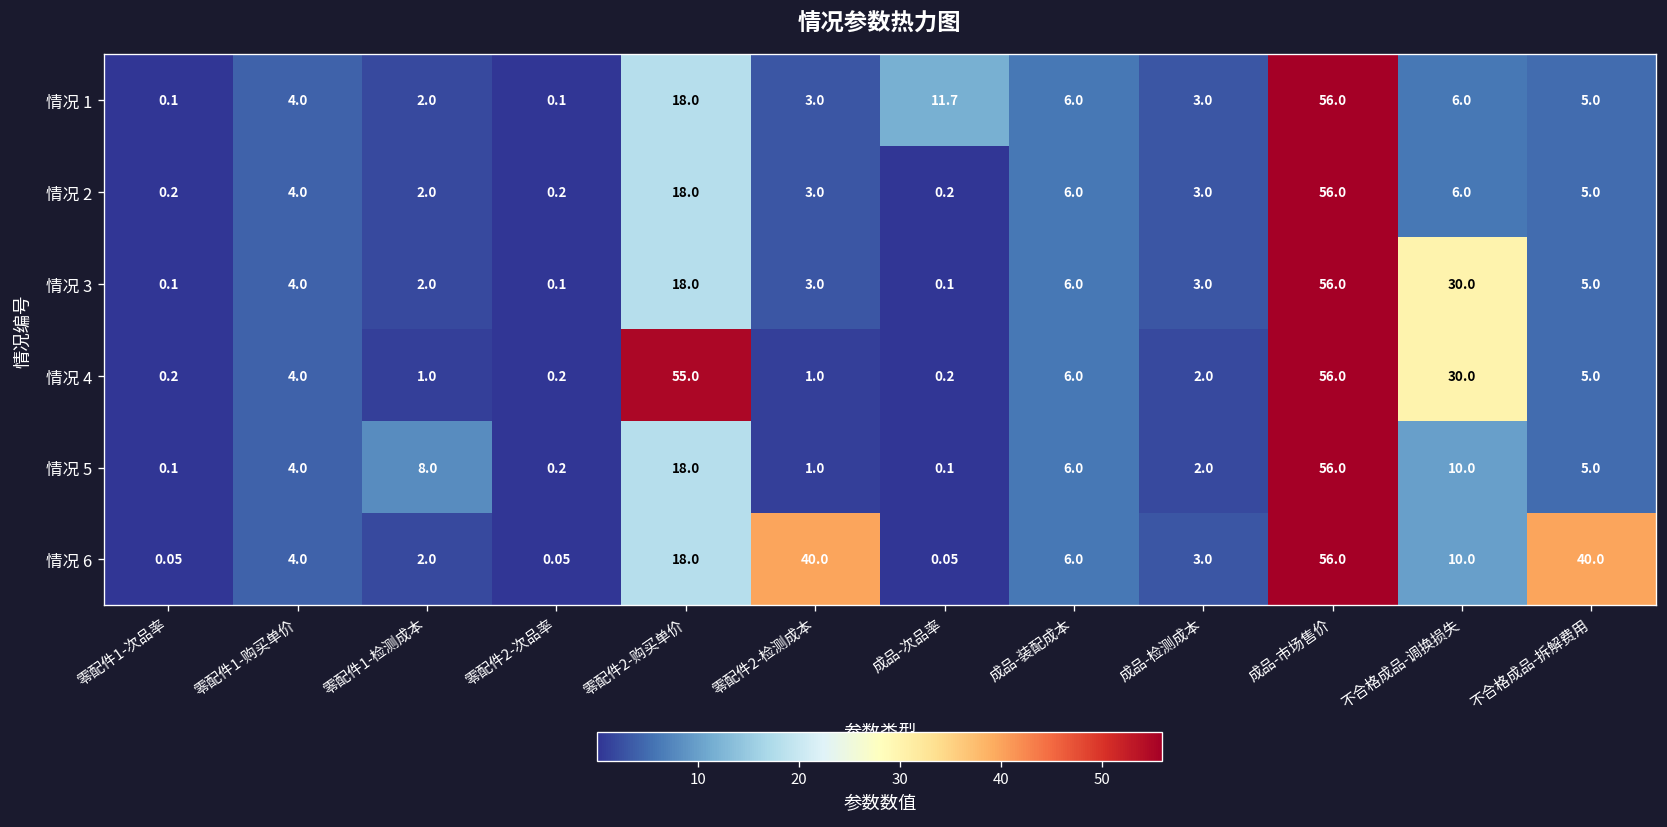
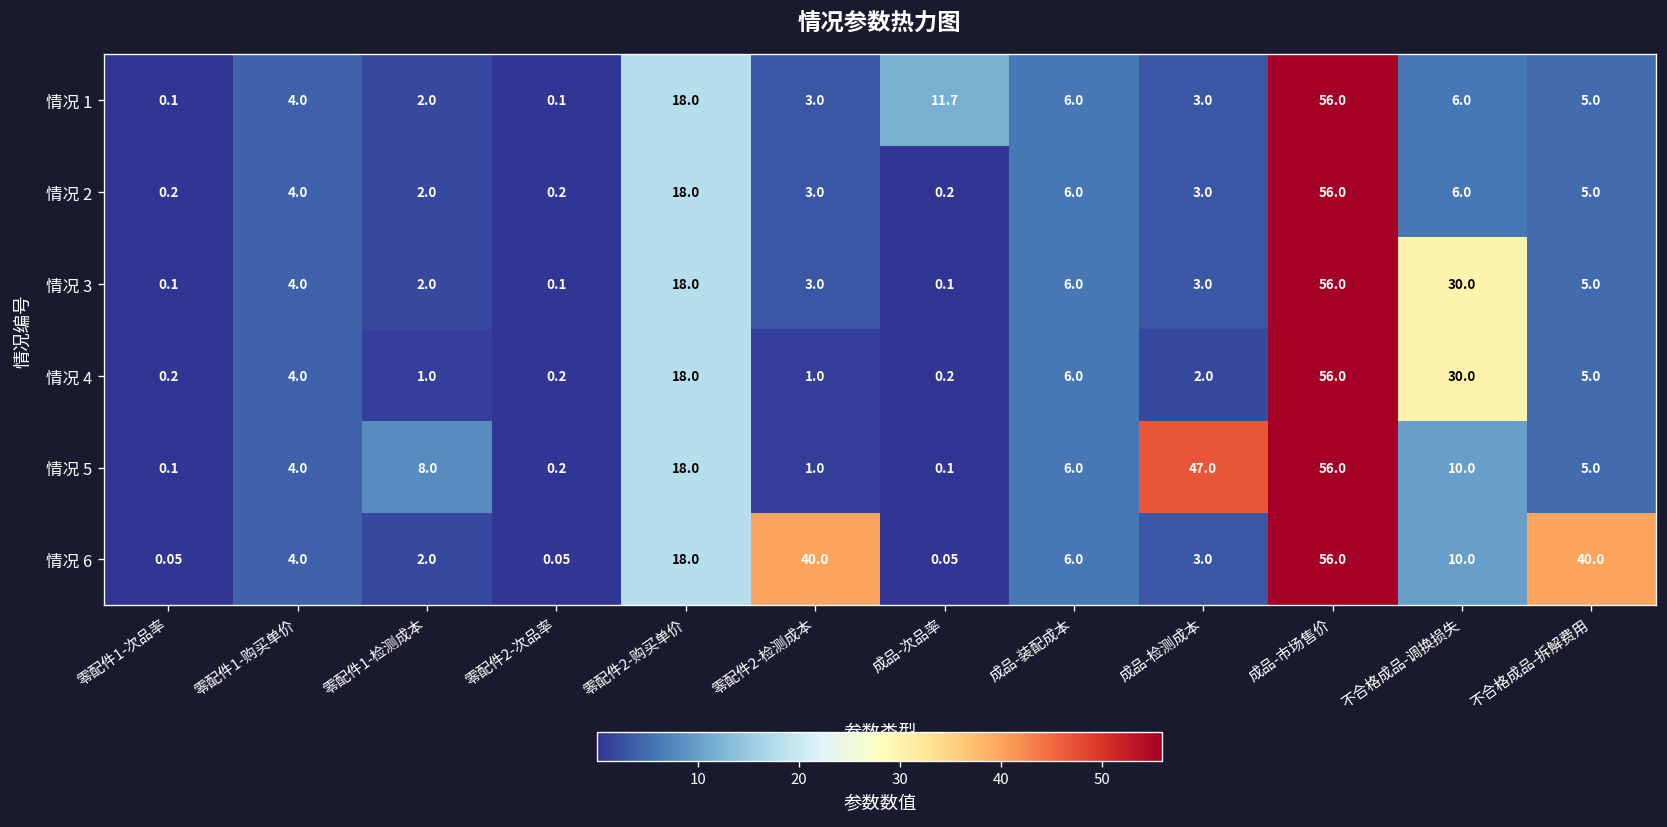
  {
    "情况 1": {
      "零配件1-次品率": 0.1,
      "零配件1-购买单价": 4.0,
      "零配件1-检测成本": 2.0,
      "零配件2-次品率": 0.1,
      "零配件2-购买单价": 18.0,
      "零配件2-检测成本": 3.0,
      "成品-次品率": 11.7,
      "成品-装配成本": 6.0,
      "成品-检测成本": 3.0,
      "成品-市场售价": 56.0,
      "不合格成品-调换损失": 6.0,
      "不合格成品-拆解费用": 5.0
    },
    "情况 2": {
      "零配件1-次品率": 0.2,
      "零配件1-购买单价": 4.0,
      "零配件1-检测成本": 2.0,
      "零配件2-次品率": 0.2,
      "零配件2-购买单价": 18.0,
      "零配件2-检测成本": 3.0,
      "成品-次品率": 0.2,
      "成品-装配成本": 6.0,
      "成品-检测成本": 3.0,
      "成品-市场售价": 56.0,
      "不合格成品-调换损失": 6.0,
      "不合格成品-拆解费用": 5.0
    },
    "情况 3": {
      "零配件1-次品率": 0.1,
      "零配件1-购买单价": 4.0,
      "零配件1-检测成本": 2.0,
      "零配件2-次品率": 0.1,
      "零配件2-购买单价": 18.0,
      "零配件2-检测成本": 3.0,
      "成品-次品率": 0.1,
      "成品-装配成本": 6.0,
      "成品-检测成本": 3.0,
      "成品-市场售价": 56.0,
      "不合格成品-调换损失": 30.0,
      "不合格成品-拆解费用": 5.0
    },
    "情况 4": {
      "零配件1-次品率": 0.2,
      "零配件1-购买单价": 4.0,
      "零配件1-检测成本": 1.0,
      "零配件2-次品率": 0.2,
-     "零配件2-购买单价": 55.0,
+     "零配件2-购买单价": 18.0,
      "零配件2-检测成本": 1.0,
      "成品-次品率": 0.2,
      "成品-装配成本": 6.0,
      "成品-检测成本": 2.0,
      "成品-市场售价": 56.0,
      "不合格成品-调换损失": 30.0,
      "不合格成品-拆解费用": 5.0
    },
    "情况 5": {
      "零配件1-次品率": 0.1,
      "零配件1-购买单价": 4.0,
      "零配件1-检测成本": 8.0,
      "零配件2-次品率": 0.2,
      "零配件2-购买单价": 18.0,
      "零配件2-检测成本": 1.0,
      "成品-次品率": 0.1,
      "成品-装配成本": 6.0,
-     "成品-检测成本": 2.0,
+     "成品-检测成本": 47.0,
      "成品-市场售价": 56.0,
      "不合格成品-调换损失": 10.0,
      "不合格成品-拆解费用": 5.0
    },
    "情况 6": {
      "零配件1-次品率": 0.05,
      "零配件1-购买单价": 4.0,
      "零配件1-检测成本": 2.0,
      "零配件2-次品率": 0.05,
      "零配件2-购买单价": 18.0,
      "零配件2-检测成本": 40.0,
      "成品-次品率": 0.05,
      "成品-装配成本": 6.0,
      "成品-检测成本": 3.0,
      "成品-市场售价": 56.0,
      "不合格成品-调换损失": 10.0,
      "不合格成品-拆解费用": 40.0
    }
  }
